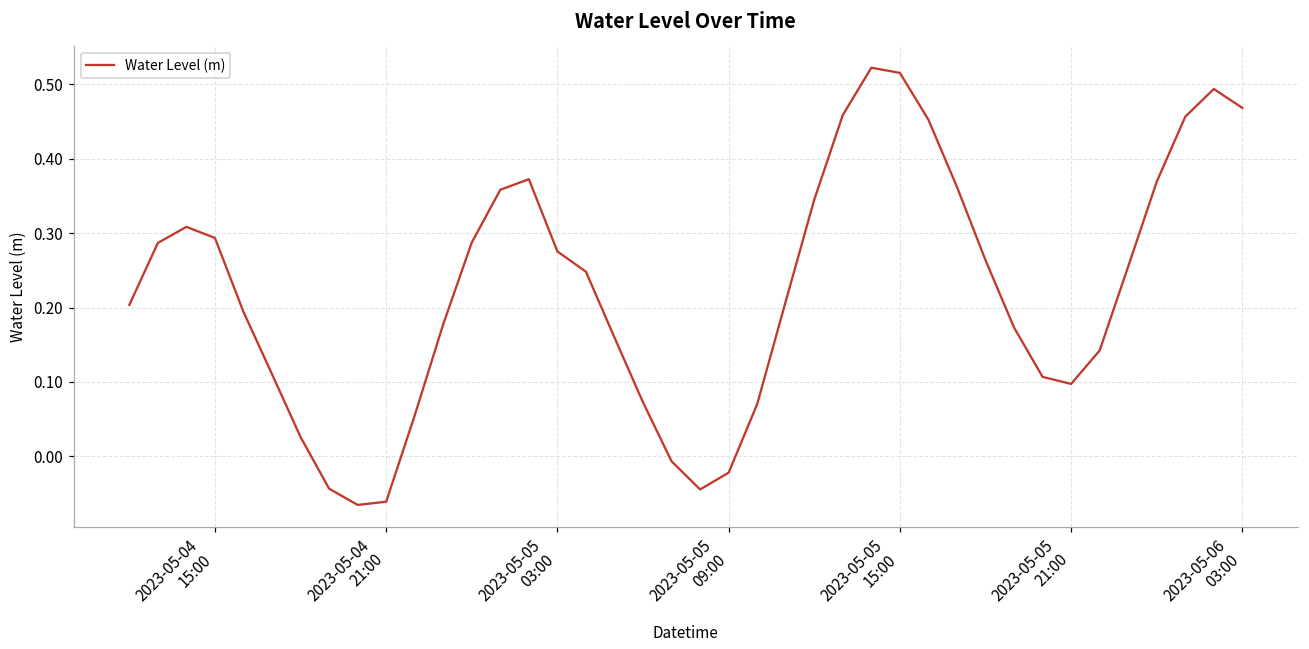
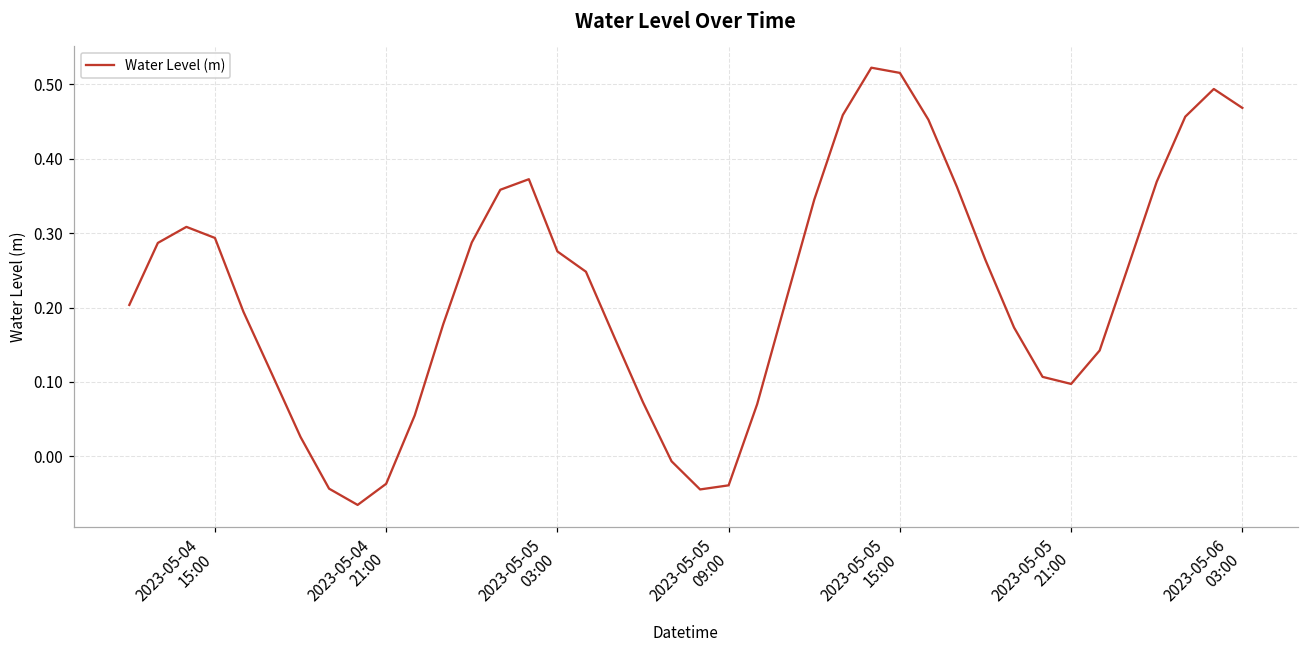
  {
    "2023-05-04 15:00": 0.29,
-   "2023-05-04 21:00": -0.06,
+   "2023-05-04 21:00": -0.04,
    "2023-05-05 03:00": 0.28,
-   "2023-05-05 09:00": -0.02,
+   "2023-05-05 09:00": -0.04,
    "2023-05-05 15:00": 0.52,
    "2023-05-05 21:00": 0.10,
    "2023-05-06 03:00": 0.47
  }
